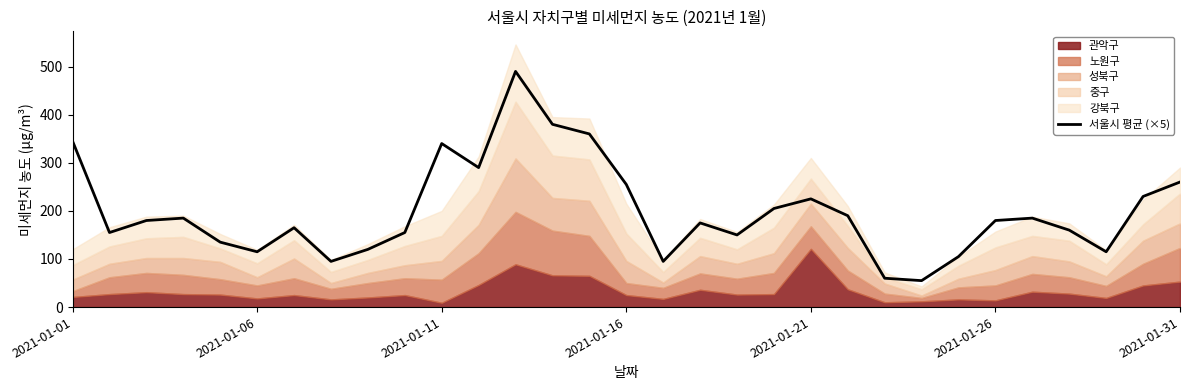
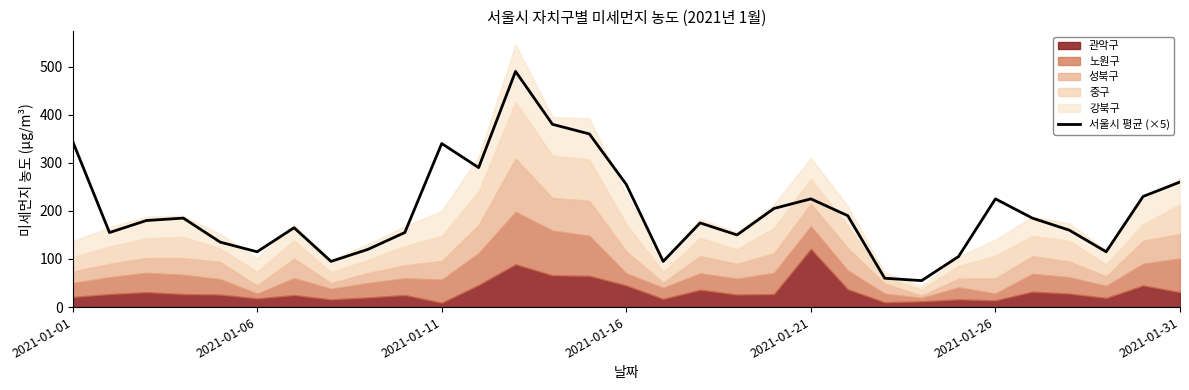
  {
    "서울시 평균 (×5)": {
      "2021-01-01": 350,
      "2021-01-11": 340,
      "2021-01-16": 260,
      "2021-01-21": 230,
-     "2021-01-26": 180,
+     "2021-01-26": 230,
      "2021-01-31": 260
    },
    "관악구": {
      "2021-01-01": 20,
      "2021-01-06": 20,
      "2021-01-11": 10,
-     "2021-01-16": 30,
+     "2021-01-16": 50,
      "2021-01-21": 120,
      "2021-01-26": 10,
-     "2021-01-31": 50
+     "2021-01-31": 30
    },
    "노원구": {
-     "2021-01-01": 10,
-     "2021-01-06": 30,
+     "2021-01-01": 30,
+     "2021-01-06": 10,
      "2021-01-11": 50,
      "2021-01-16": 30,
      "2021-01-21": 50,
-     "2021-01-26": 30,
+     "2021-01-26": 10,
      "2021-01-31": 70
    }
  }
